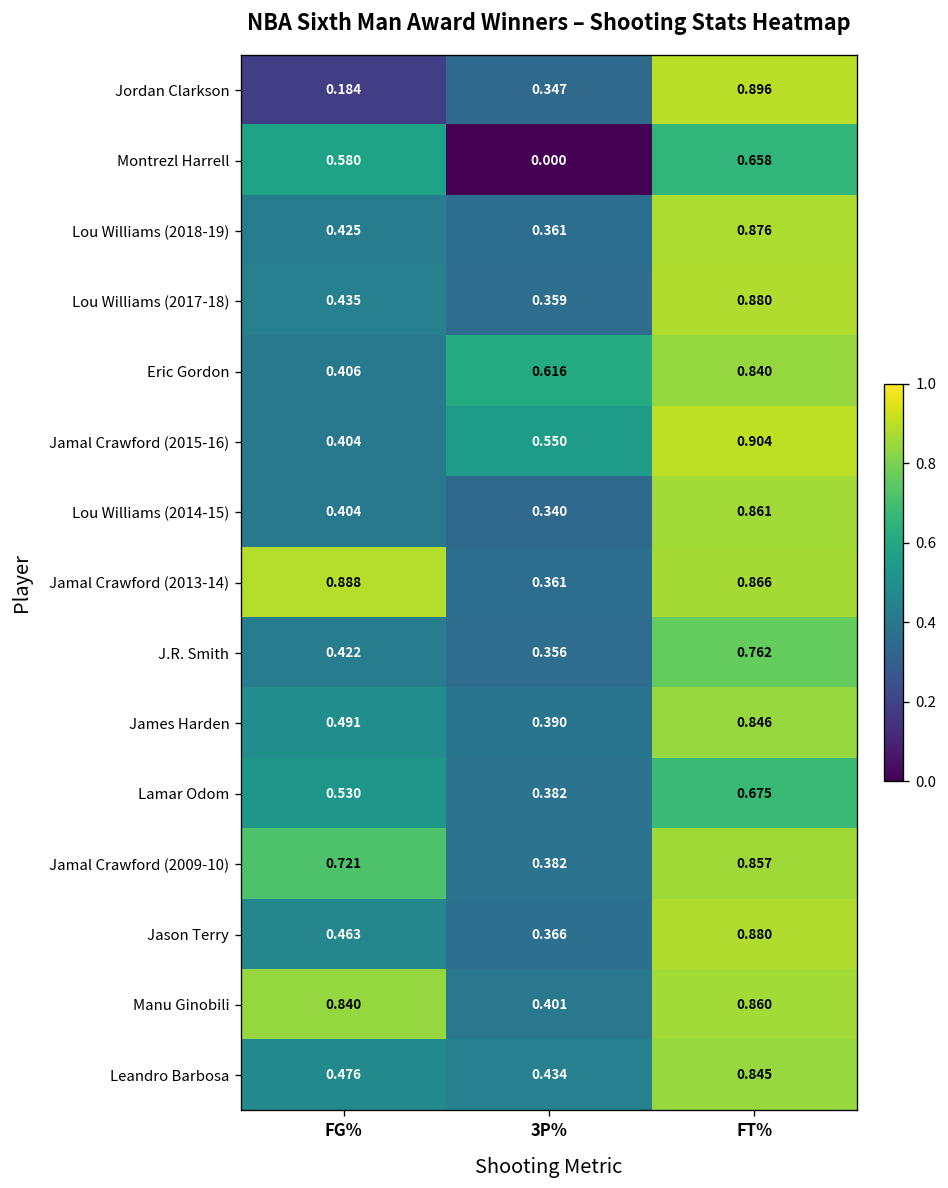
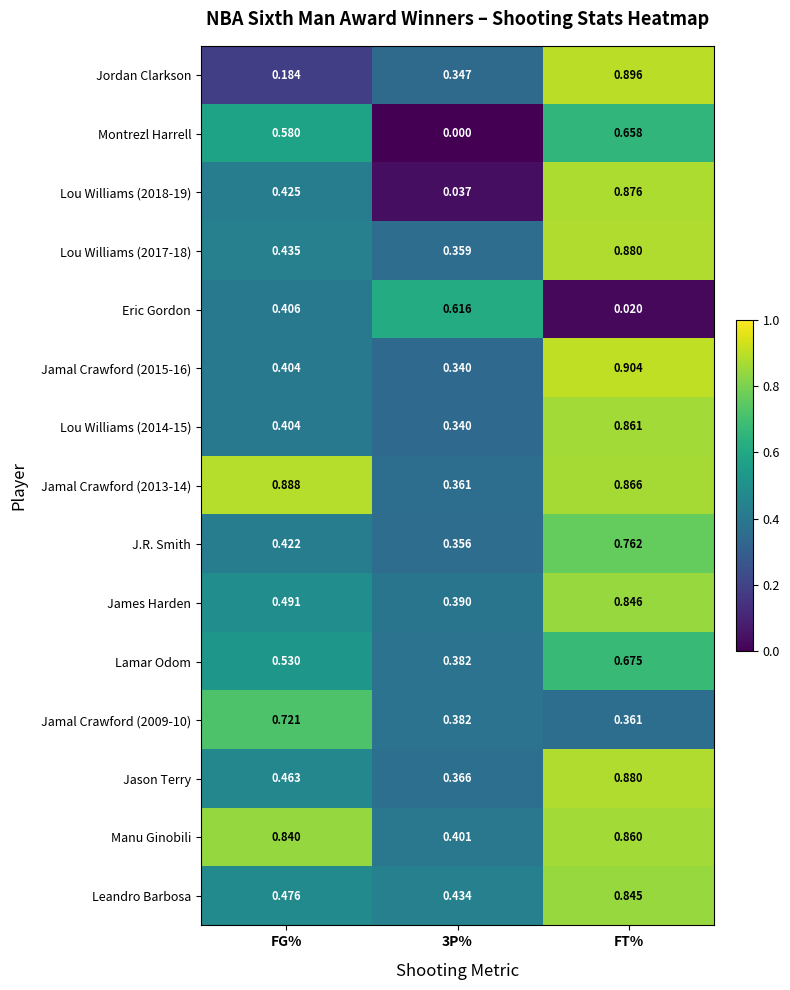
  {
    "Jordan Clarkson": {
      "FG%": 0.184,
      "3P%": 0.347,
      "FT%": 0.896
    },
    "Montrezl Harrell": {
      "FG%": 0.580,
      "3P%": 0.000,
      "FT%": 0.658
    },
    "Lou Williams (2018-19)": {
      "FG%": 0.425,
-     "3P%": 0.361,
+     "3P%": 0.037,
      "FT%": 0.876
    },
    "Lou Williams (2017-18)": {
      "FG%": 0.435,
      "3P%": 0.359,
      "FT%": 0.880
    },
    "Eric Gordon": {
      "FG%": 0.406,
      "3P%": 0.616,
-     "FT%": 0.840
+     "FT%": 0.020
    },
    "Jamal Crawford (2015-16)": {
      "FG%": 0.404,
-     "3P%": 0.550,
+     "3P%": 0.340,
      "FT%": 0.904
    },
    "Lou Williams (2014-15)": {
      "FG%": 0.404,
      "3P%": 0.340,
      "FT%": 0.861
    },
    "Jamal Crawford (2013-14)": {
      "FG%": 0.888,
      "3P%": 0.361,
      "FT%": 0.866
    },
    "J.R. Smith": {
      "FG%": 0.422,
      "3P%": 0.356,
      "FT%": 0.762
    },
    "James Harden": {
      "FG%": 0.491,
      "3P%": 0.390,
      "FT%": 0.846
    },
    "Lamar Odom": {
      "FG%": 0.530,
      "3P%": 0.382,
      "FT%": 0.675
    },
    "Jamal Crawford (2009-10)": {
      "FG%": 0.721,
      "3P%": 0.382,
-     "FT%": 0.857
+     "FT%": 0.361
    },
    "Jason Terry": {
      "FG%": 0.463,
      "3P%": 0.366,
      "FT%": 0.880
    },
    "Manu Ginobili": {
      "FG%": 0.840,
      "3P%": 0.401,
      "FT%": 0.860
    },
    "Leandro Barbosa": {
      "FG%": 0.476,
      "3P%": 0.434,
      "FT%": 0.845
    }
  }
